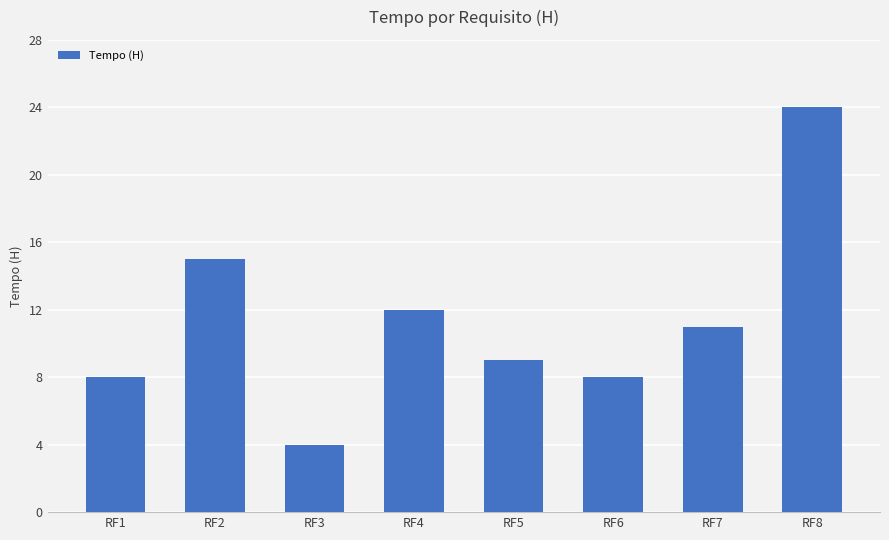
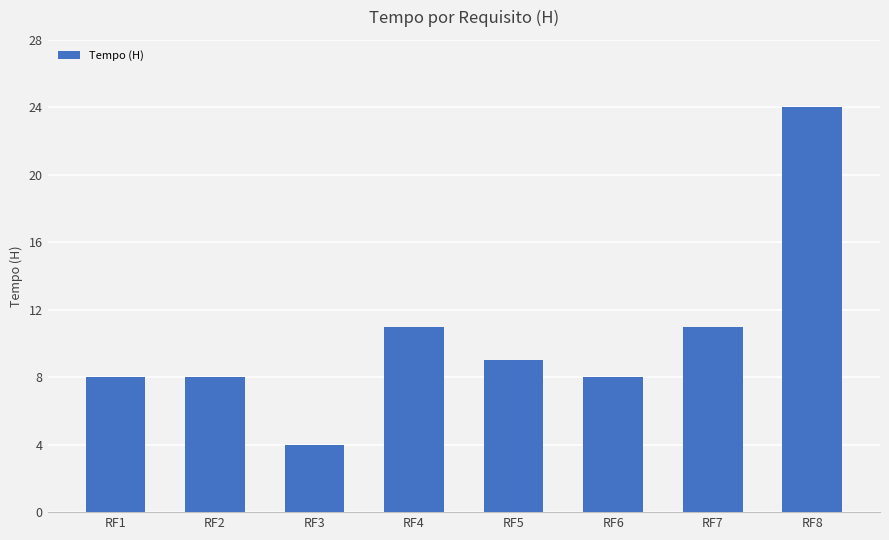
  {
    "RF1": 8,
-   "RF2": 15,
+   "RF2": 8,
    "RF3": 4,
-   "RF4": 12,
+   "RF4": 11,
    "RF5": 9,
    "RF6": 8,
    "RF7": 11,
    "RF8": 24
  }
